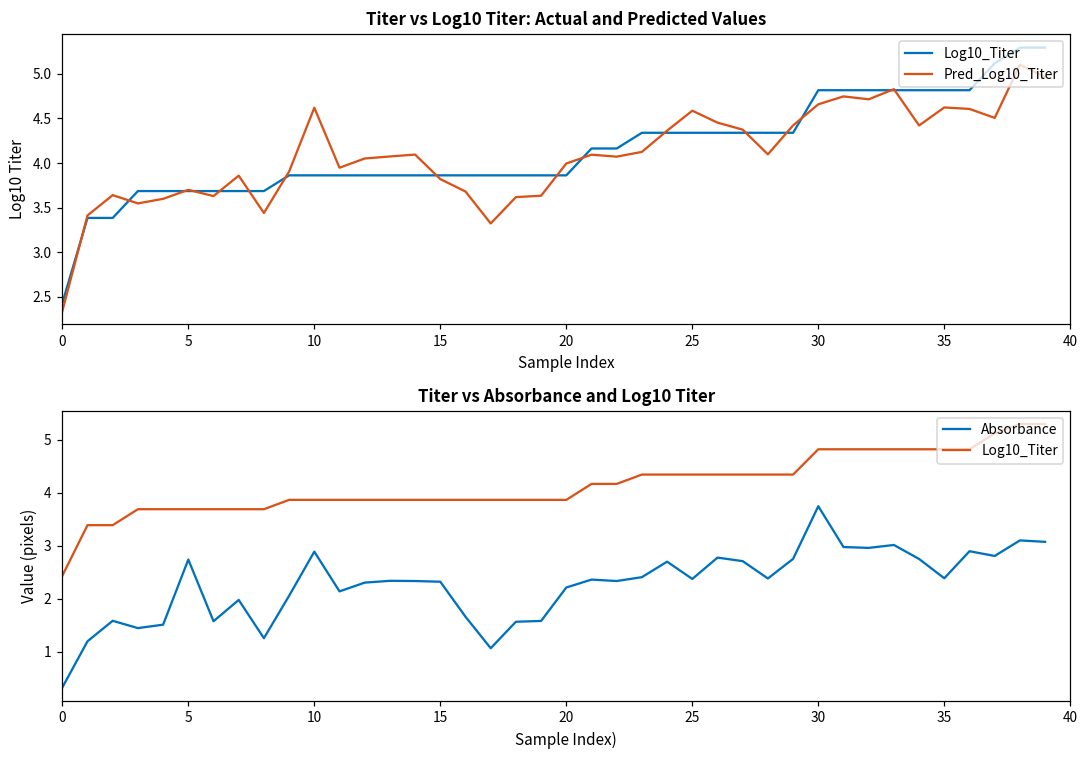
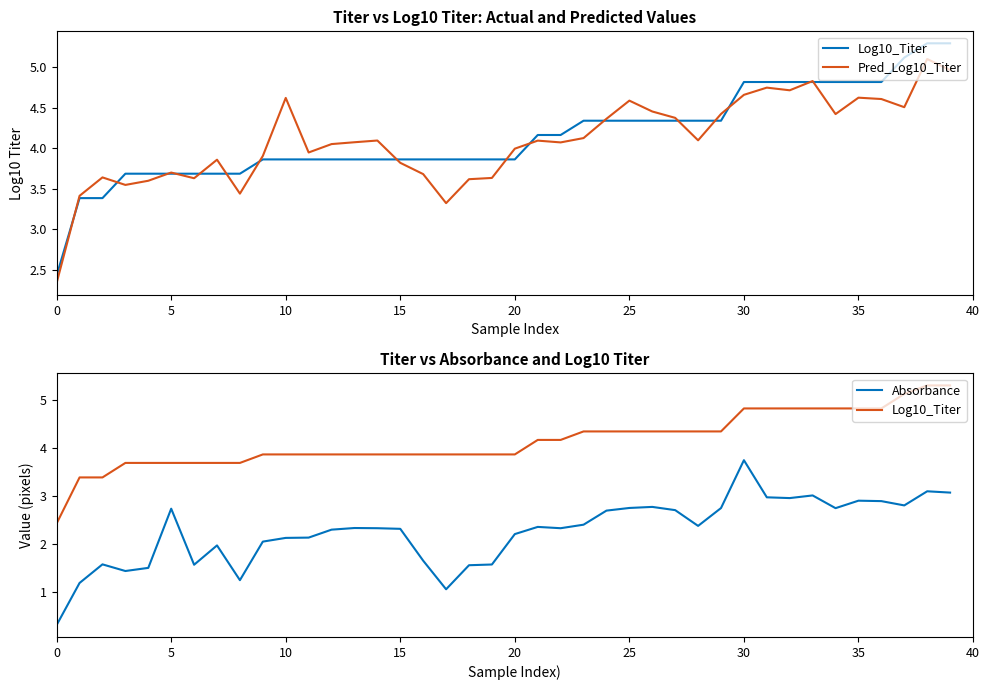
  {
    "Titer vs Log10 Titer: Actual and Predicted Values": {
      "Pred_Log10_Titer": {
        "0": 2.3,
        "10": 4.6,
        "15": 3.8,
        "20": 4.0,
        "25": 4.6,
        "30": 4.7,
        "35": 4.6
      }
    },
    "Titer vs Absorbance and Log10 Titer": {
      "Absorbance": {
        "0": 0.3,
        "5": 2.7,
-       "10": 2.9,
+       "10": 2.1,
        "15": 2.3,
        "20": 2.2,
-       "25": 2.4,
+       "25": 2.8,
        "30": 3.7,
-       "35": 2.4
+       "35": 2.9
      },
      "Log10_Titer": {
        "0": 2.4,
        "5": 3.7,
        "10": 3.9,
        "15": 3.9,
        "20": 3.9,
        "25": 4.3,
        "30": 4.8
      }
    }
  }
